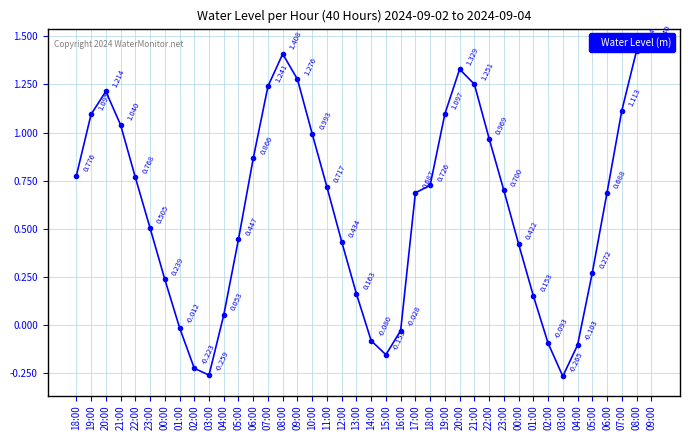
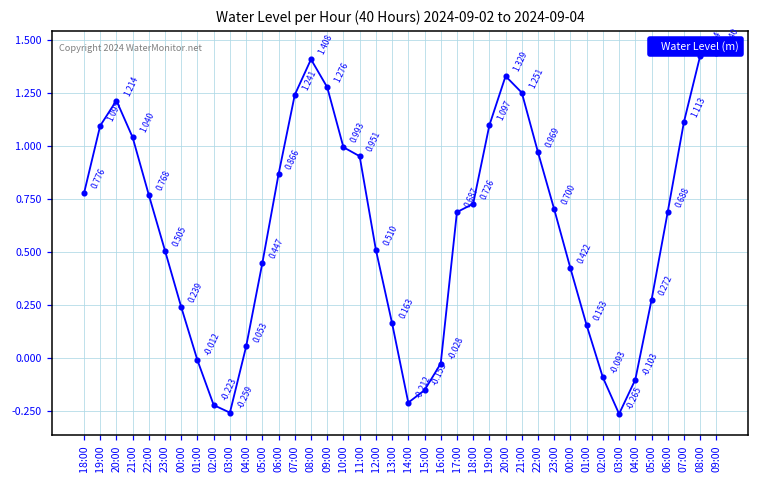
  {
    "10:00": 0.993,
-   "11:00": 0.717,
-   "12:00": 0.434,
+   "11:00": 0.951,
+   "12:00": 0.510,
    "13:00": 0.163,
-   "14:00": -0.080,
+   "14:00": -0.212,
    "16:00": -0.028
  }
